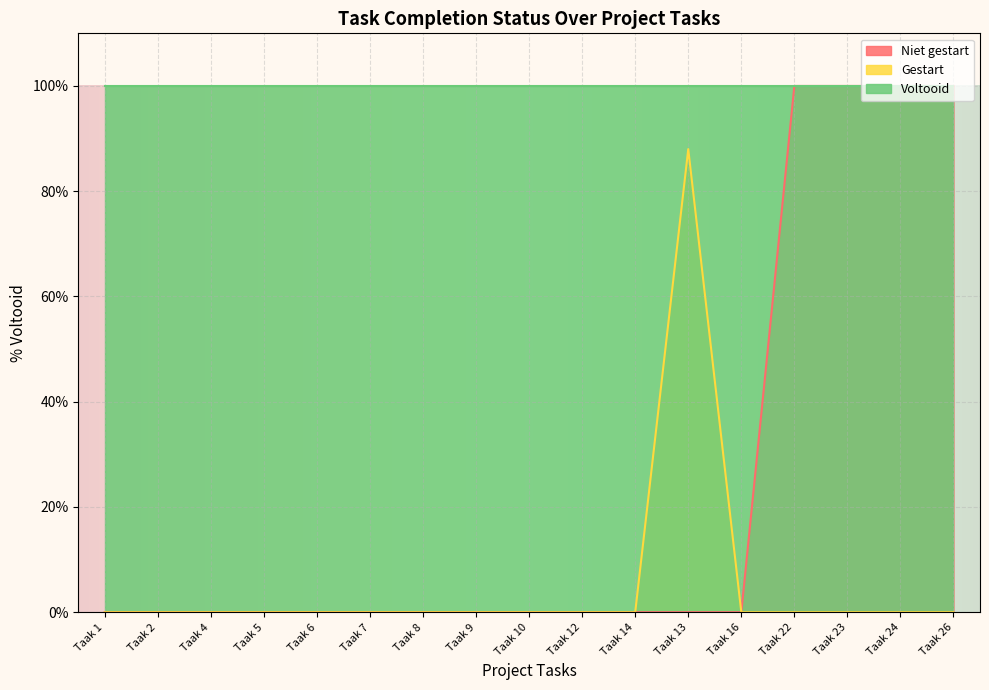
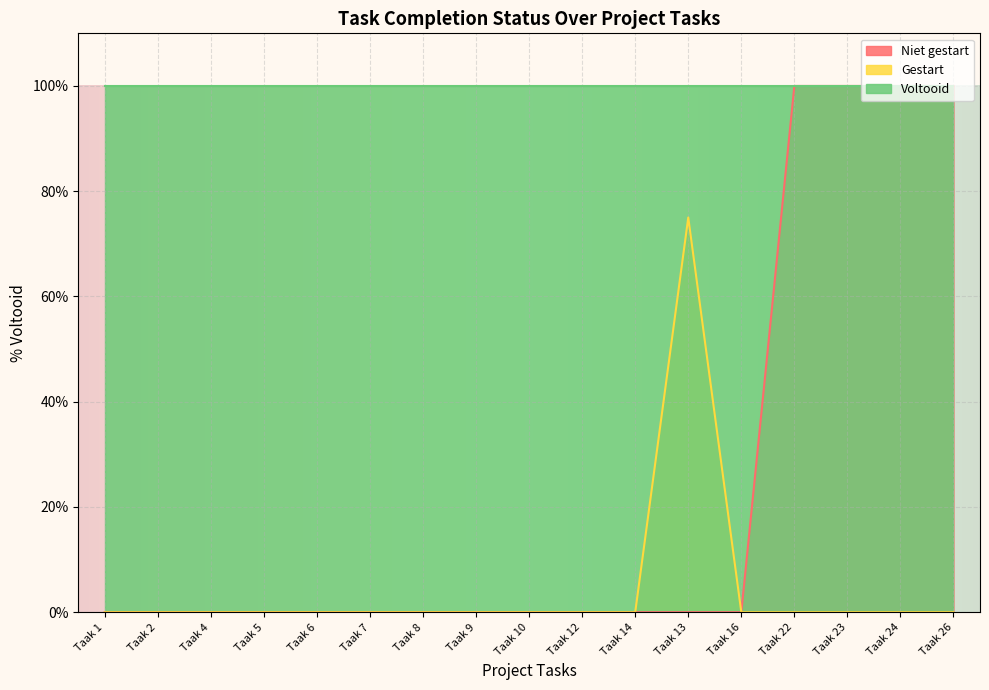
  {
    "Niet gestart": {
      "Taak 13": "0%"
    },
    "Gestart": {
-     "Taak 13": "88%",
+     "Taak 13": "75%",
      "Taak 22": "0%",
      "Taak 23": "0%",
      "Taak 24": "0%",
      "Taak 26": "0%"
    },
    "Voltooid": {
      "Taak 1": "100%",
      "Taak 2": "100%",
      "Taak 4": "100%",
      "Taak 5": "100%",
      "Taak 6": "100%",
      "Taak 7": "100%",
      "Taak 8": "100%",
      "Taak 9": "100%",
      "Taak 10": "100%",
      "Taak 12": "100%",
      "Taak 14": "100%",
      "Taak 13": "100%",
      "Taak 16": "100%"
    }
  }
